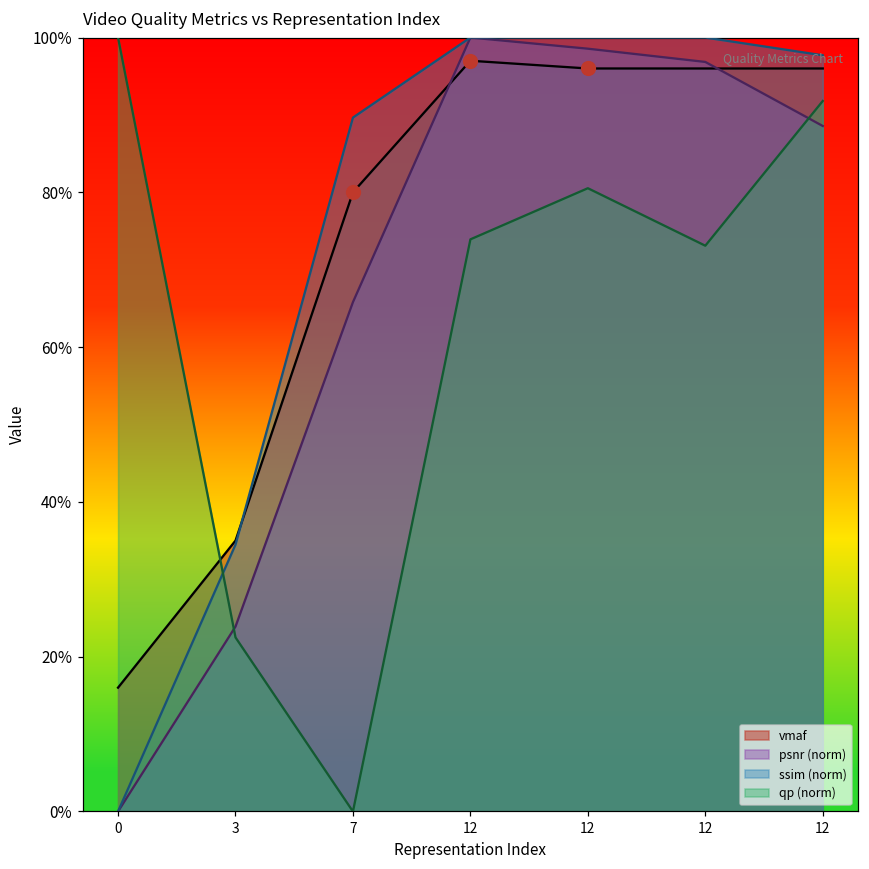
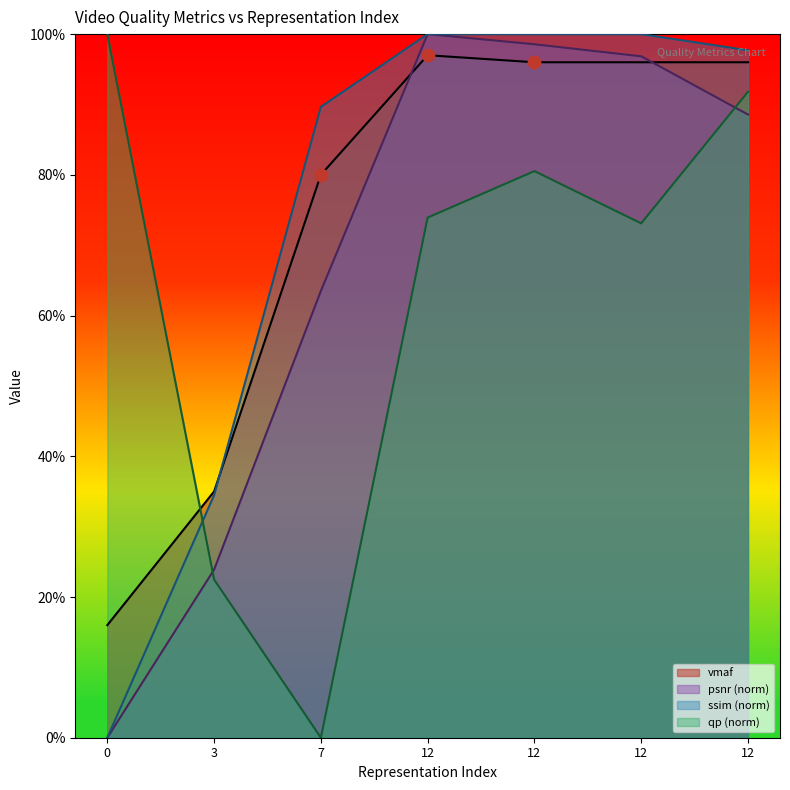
  {
    "psnr (norm)": {
      "3": "24%",
-     "7": "66%"
+     "7": "63%"
    },
    "ssim (norm)": {
      "3": "34%",
      "7": "90%"
    },
    "qp (norm)": {
      "0": "100%",
      "3": "22%",
      "7": "0%"
    }
  }
